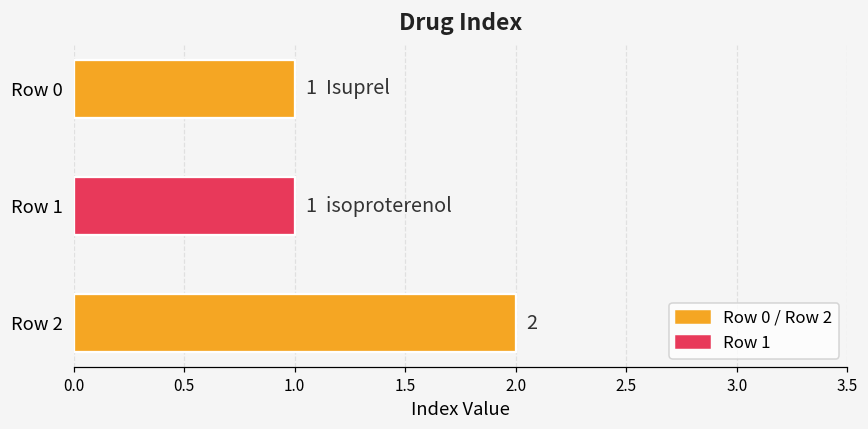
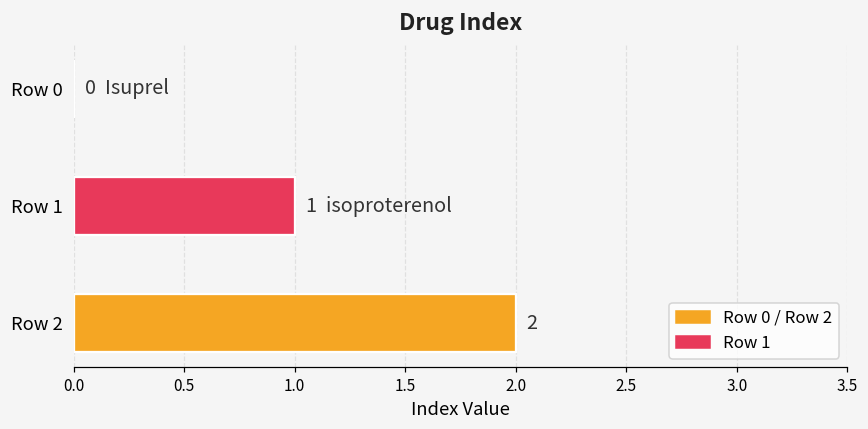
  {
-   "Row 0": 1,
+   "Row 0": 0,
    "Row 1": 1,
    "Row 2": 2
  }
